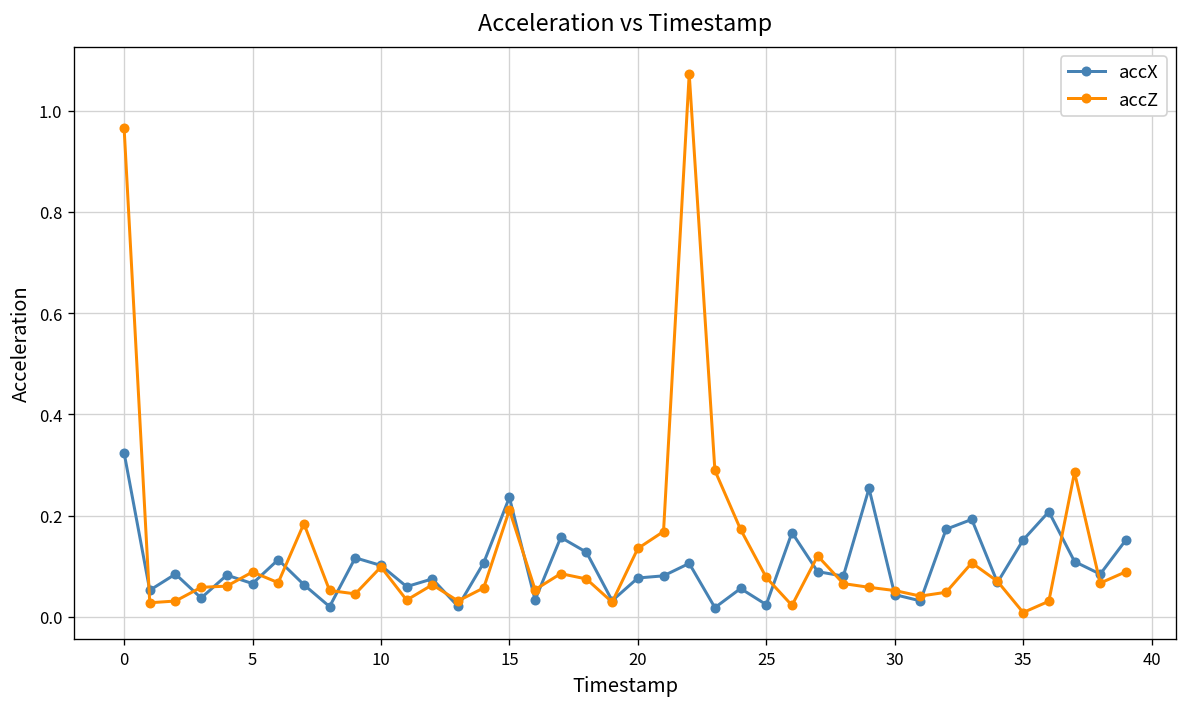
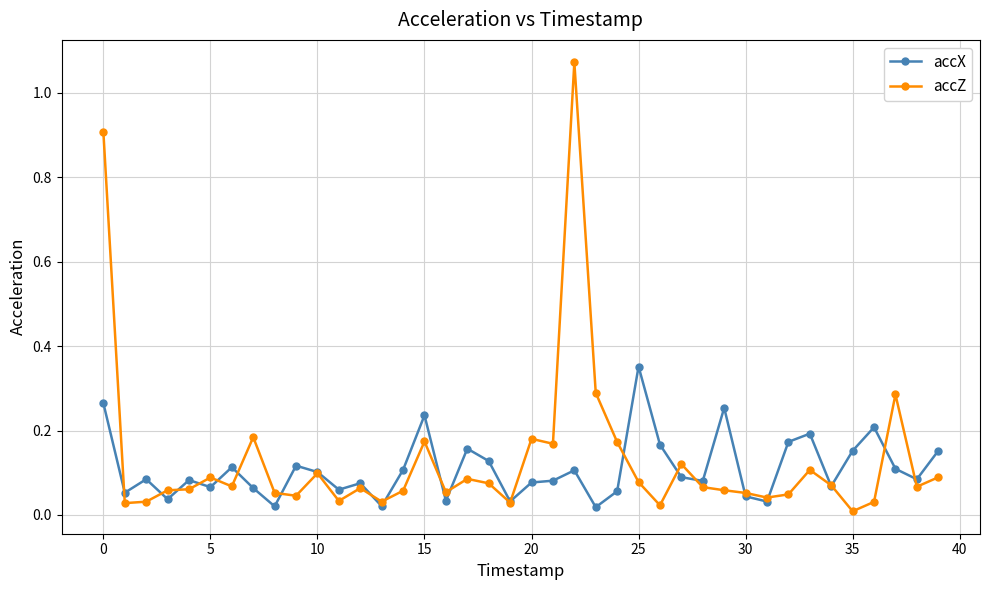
  {
    "accX": {
-     "0": 0.32,
+     "0": 0.26,
      "5": 0.07,
      "15": 0.24,
      "20": 0.08,
-     "25": 0.02,
+     "25": 0.35,
      "30": 0.04,
      "35": 0.15
    },
    "accZ": {
-     "0": 0.97,
+     "0": 0.91,
      "5": 0.09,
-     "15": 0.21,
-     "20": 0.14,
+     "15": 0.17,
+     "20": 0.18,
      "25": 0.08,
      "30": 0.05,
      "35": 0.01
    }
  }
